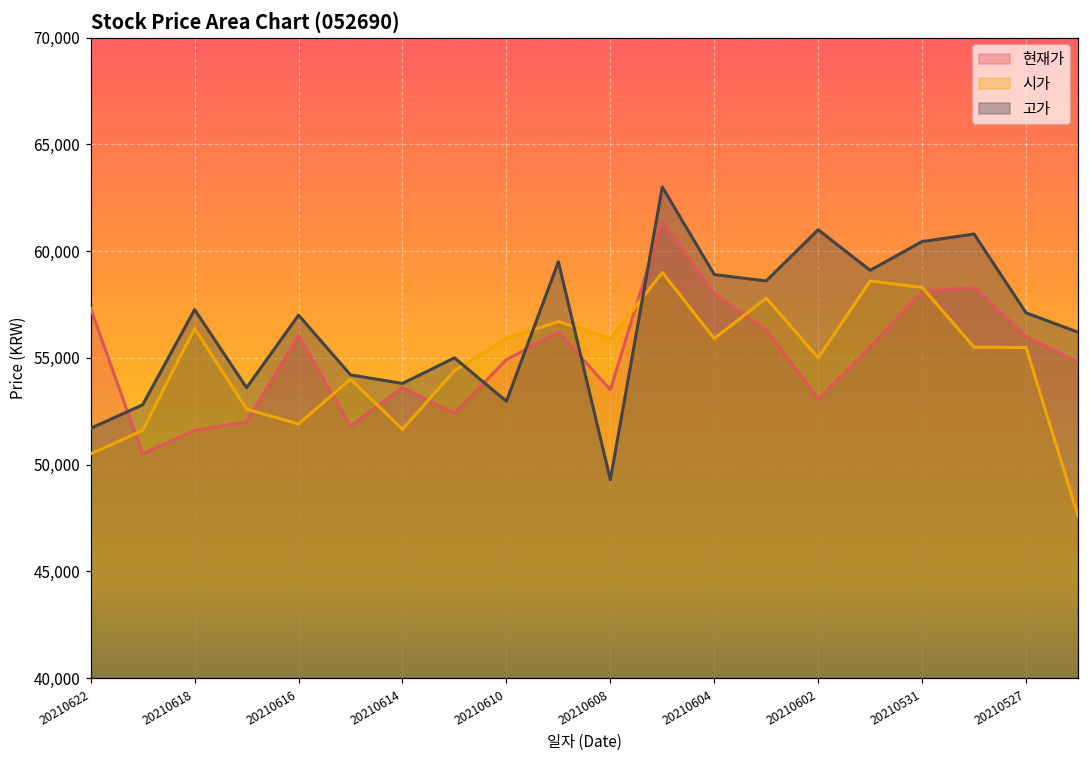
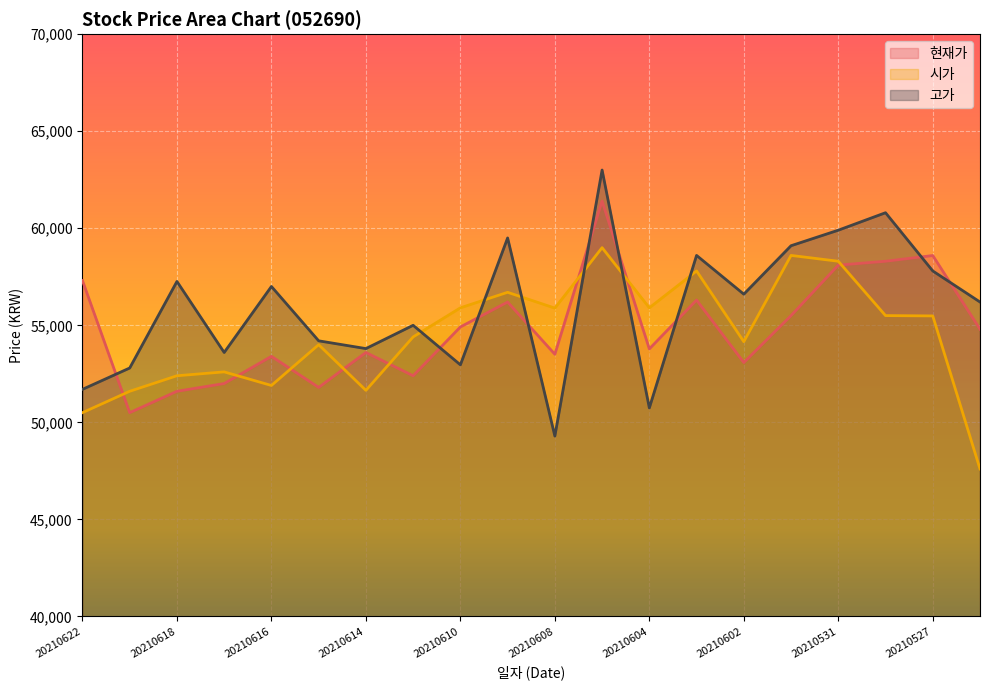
  {
    "현재가": {
      "20210622": "57,300",
      "20210618": "51,600",
-     "20210616": "56,000",
+     "20210616": "53,400",
      "20210614": "53,600",
      "20210610": "54,900",
      "20210608": "53,500",
-     "20210604": "58,000",
+     "20210604": "53,800",
      "20210602": "53,100",
      "20210531": "58,100",
-     "20210527": "56,000"
+     "20210527": "58,600"
    },
    "시가": {
      "20210622": "50,500",
-     "20210618": "56,400",
+     "20210618": "52,400",
      "20210616": "51,900",
      "20210614": "51,600",
      "20210610": "55,900",
      "20210608": "55,900",
      "20210604": "55,900",
-     "20210602": "55,000",
+     "20210602": "54,200",
      "20210531": "58,300",
      "20210527": "55,500"
    },
    "고가": {
      "20210622": "51,700",
      "20210618": "57,300",
      "20210616": "57,000",
      "20210614": "53,800",
      "20210610": "53,000",
      "20210608": "49,300",
-     "20210604": "58,900",
-     "20210602": "61,000",
-     "20210531": "60,400",
-     "20210527": "57,100"
+     "20210604": "50,700",
+     "20210602": "56,600",
+     "20210531": "59,900",
+     "20210527": "57,800"
    }
  }
